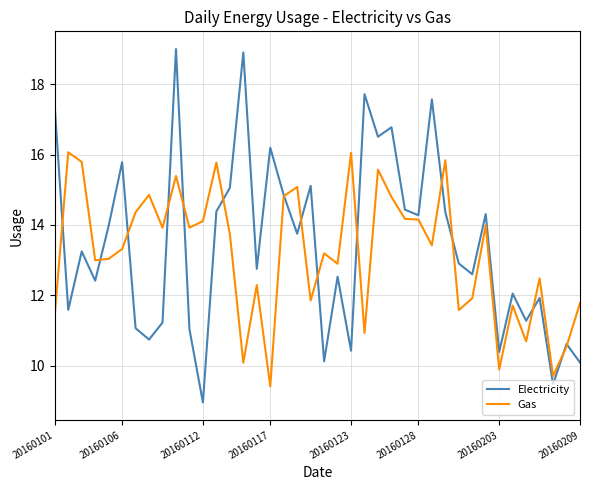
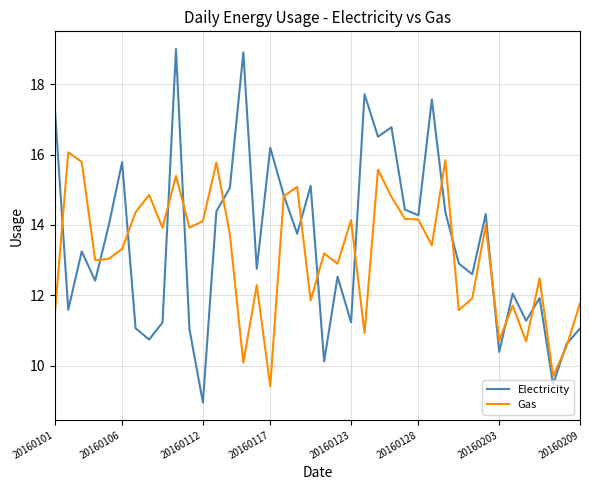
  {
    "Electricity": {
      "20160101": 17.4,
      "20160106": 15.8,
      "20160112": 9.0,
      "20160117": 16.2,
-     "20160123": 10.4,
+     "20160123": 11.2,
      "20160128": 14.3,
      "20160203": 10.4,
-     "20160209": 10.1
+     "20160209": 11.1
    },
    "Gas": {
      "20160101": 11.4,
      "20160106": 13.3,
      "20160112": 14.1,
      "20160117": 9.4,
-     "20160123": 16.0,
+     "20160123": 14.1,
      "20160128": 14.2,
-     "20160203": 9.9,
+     "20160203": 10.7,
      "20160209": 11.8
    }
  }
